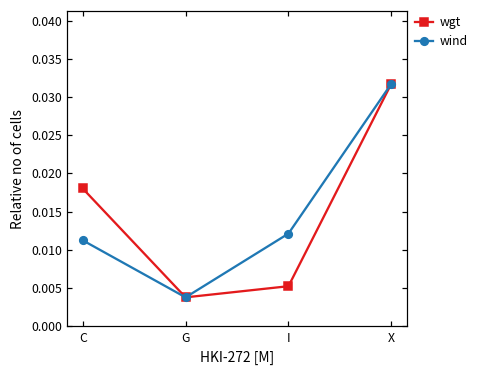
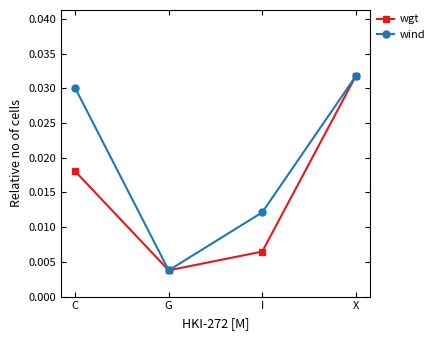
  {
    "wgt": {
      "C": 0.018,
-     "I": 0.005
+     "I": 0.006
    },
    "wind": {
-     "C": 0.011,
+     "C": 0.030,
      "I": 0.012
    }
  }
